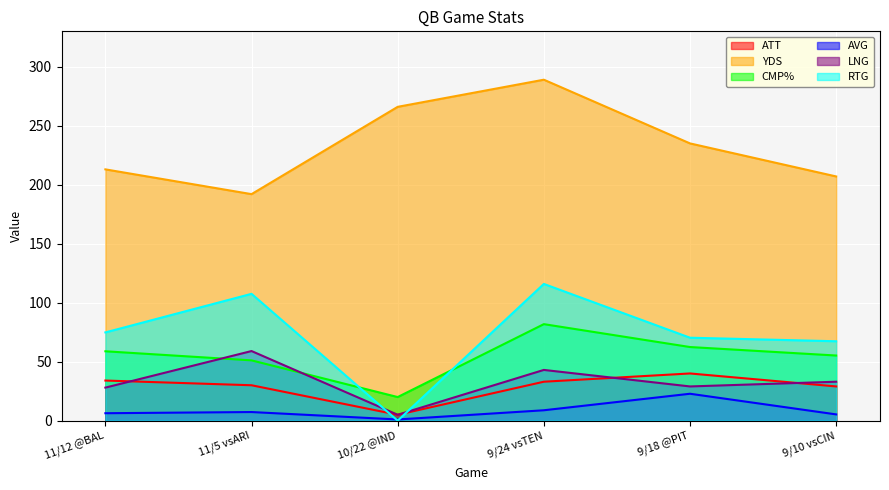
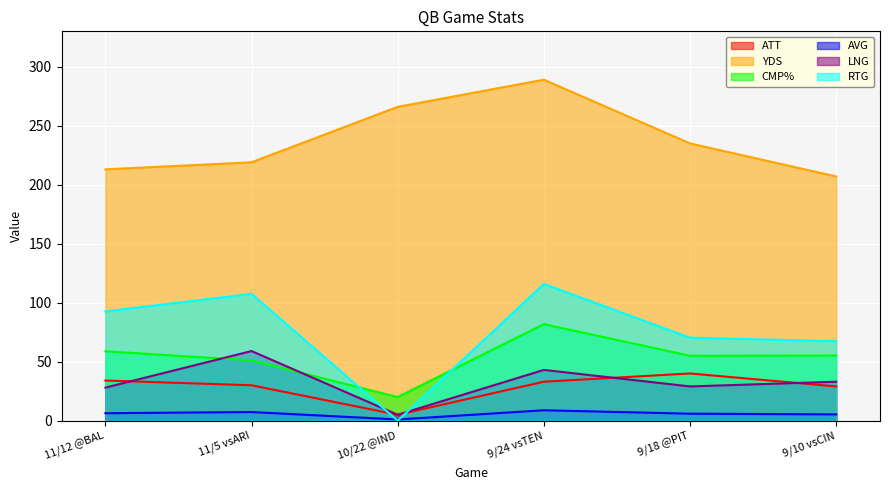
  {
    "ATT": {
      "11/12 @BAL": 34,
      "11/5 vsARI": 30,
      "9/24 vsTEN": 33,
      "9/18 @PIT": 40,
      "9/10 vsCIN": 29
    },
    "YDS": {
      "11/12 @BAL": 213,
-     "11/5 vsARI": 192,
+     "11/5 vsARI": 219,
      "10/22 @IND": 266,
      "9/24 vsTEN": 289,
      "9/18 @PIT": 235,
      "9/10 vsCIN": 207
    },
    "CMP%": {
      "11/12 @BAL": 59,
      "11/5 vsARI": 51,
      "10/22 @IND": 20,
      "9/24 vsTEN": 82,
-     "9/18 @PIT": 62,
+     "9/18 @PIT": 55,
      "9/10 vsCIN": 55
    },
    "AVG": {
      "11/12 @BAL": 6,
      "11/5 vsARI": 7,
      "9/24 vsTEN": 9,
-     "9/18 @PIT": 23,
+     "9/18 @PIT": 6,
      "9/10 vsCIN": 5
    },
    "LNG": {
      "11/12 @BAL": 28,
      "11/5 vsARI": 59,
      "9/24 vsTEN": 43,
      "9/18 @PIT": 29,
      "9/10 vsCIN": 33
    },
    "RTG": {
-     "11/12 @BAL": 75,
+     "11/12 @BAL": 93,
      "11/5 vsARI": 108,
      "9/24 vsTEN": 116,
      "9/18 @PIT": 70,
      "9/10 vsCIN": 67
    }
  }
